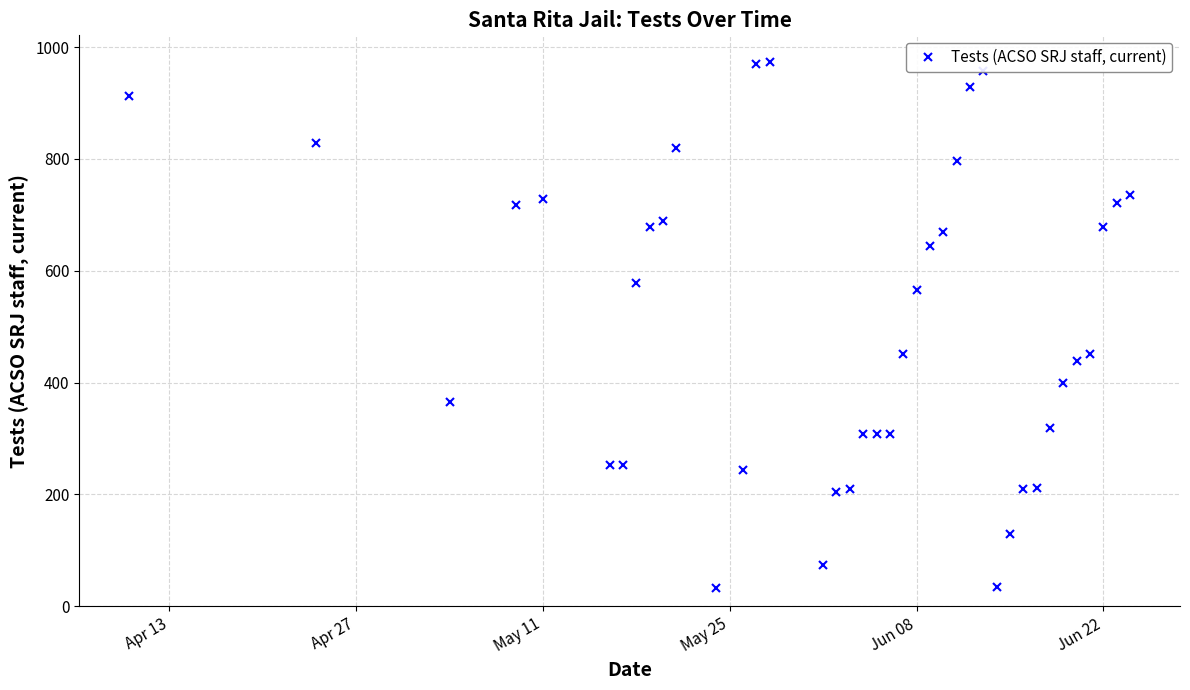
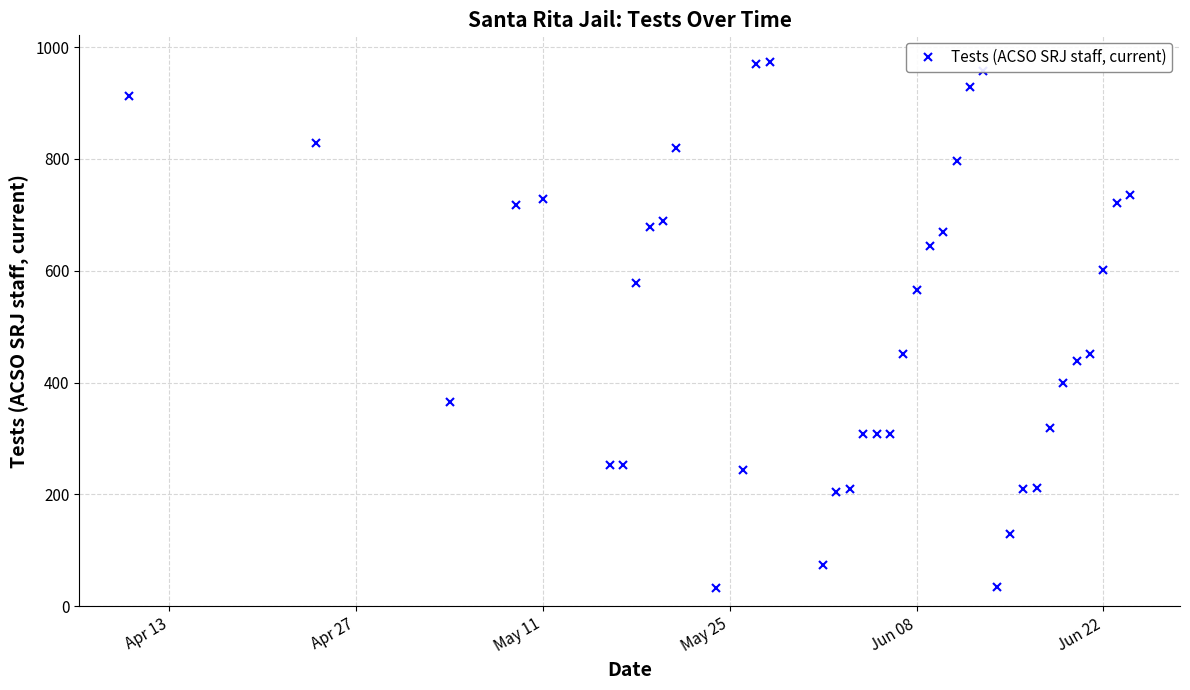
  {
    "May 11": 730,
    "Jun 08": 570,
-   "Jun 22": 680
+   "Jun 22": 600
  }
